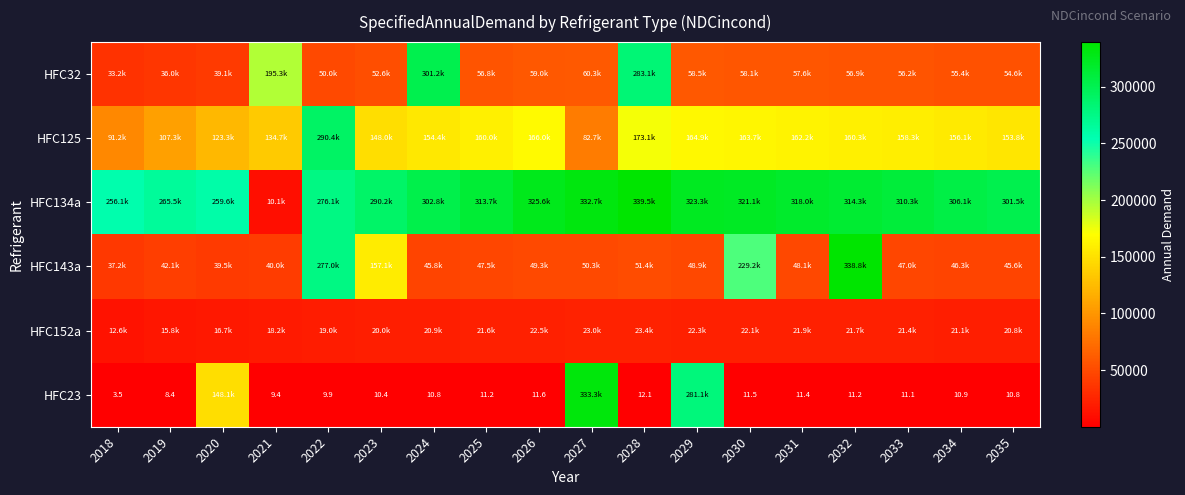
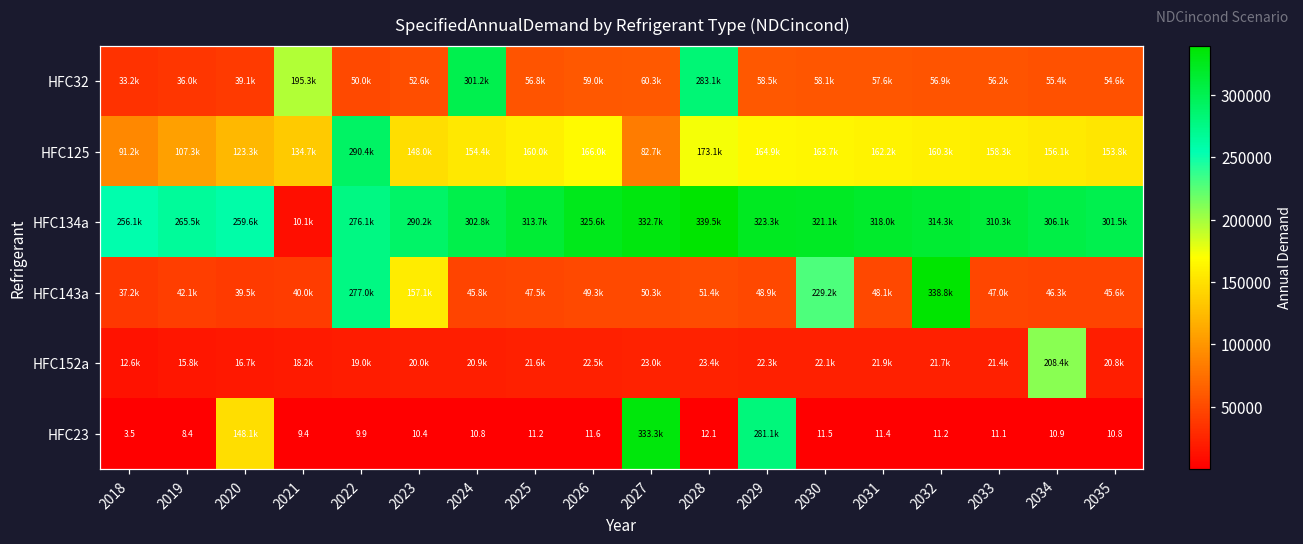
  {
    "HFC32": {
      "2018": "33.2k",
      "2019": "36.0k",
      "2020": "39.1k",
      "2021": "195.3k",
      "2022": "50.0k",
      "2023": "52.6k",
      "2024": "301.2k",
      "2025": "56.8k",
      "2026": "59.0k",
      "2027": "60.3k",
      "2028": "283.1k",
      "2029": "58.5k",
      "2030": "58.1k",
      "2031": "57.6k",
      "2032": "56.9k",
      "2033": "56.2k",
      "2034": "55.4k",
      "2035": "54.6k"
    },
    "HFC125": {
      "2018": "91.2k",
      "2019": "107.3k",
      "2020": "123.3k",
      "2021": "134.7k",
      "2022": "290.4k",
      "2023": "148.0k",
      "2024": "154.4k",
      "2025": "160.0k",
      "2026": "166.0k",
      "2027": "82.7k",
      "2028": "173.1k",
      "2029": "164.9k",
      "2030": "163.7k",
      "2031": "162.2k",
      "2032": "160.3k",
      "2033": "158.3k",
      "2034": "156.1k",
      "2035": "153.8k"
    },
    "HFC134a": {
      "2018": "256.1k",
      "2019": "265.5k",
      "2020": "259.6k",
      "2021": "10.1k",
      "2022": "276.1k",
      "2023": "290.2k",
      "2024": "302.8k",
      "2025": "313.7k",
      "2026": "325.6k",
      "2027": "332.7k",
      "2028": "339.5k",
      "2029": "323.3k",
      "2030": "321.1k",
      "2031": "318.0k",
      "2032": "314.3k",
      "2033": "310.3k",
      "2034": "306.1k",
      "2035": "301.5k"
    },
    "HFC143a": {
      "2018": "37.2k",
      "2019": "42.1k",
      "2020": "39.5k",
      "2021": "40.0k",
      "2022": "277.0k",
      "2023": "157.1k",
      "2024": "45.8k",
      "2025": "47.5k",
      "2026": "49.3k",
      "2027": "50.3k",
      "2028": "51.4k",
      "2029": "48.9k",
      "2030": "229.2k",
      "2031": "48.1k",
      "2032": "338.8k",
      "2033": "47.0k",
      "2034": "46.3k",
      "2035": "45.6k"
    },
    "HFC152a": {
      "2018": "12.6k",
      "2019": "15.8k",
      "2020": "16.7k",
      "2021": "18.2k",
      "2022": "19.0k",
      "2023": "20.0k",
      "2024": "20.9k",
      "2025": "21.6k",
      "2026": "22.5k",
      "2027": "23.0k",
      "2028": "23.4k",
      "2029": "22.3k",
      "2030": "22.1k",
      "2031": "21.9k",
      "2032": "21.7k",
      "2033": "21.4k",
-     "2034": "21.1k",
+     "2034": "208.4k",
      "2035": "20.8k"
    },
    "HFC23": {
      "2018": "3.5",
      "2019": "8.4",
      "2020": "148.1k",
      "2021": "9.4",
      "2022": "9.9",
      "2023": "10.4",
      "2024": "10.8",
      "2025": "11.2",
      "2026": "11.6",
      "2027": "333.3k",
      "2028": "12.1",
      "2029": "281.1k",
      "2030": "11.5",
      "2031": "11.4",
      "2032": "11.2",
      "2033": "11.1",
      "2034": "10.9",
      "2035": "10.8"
    }
  }
